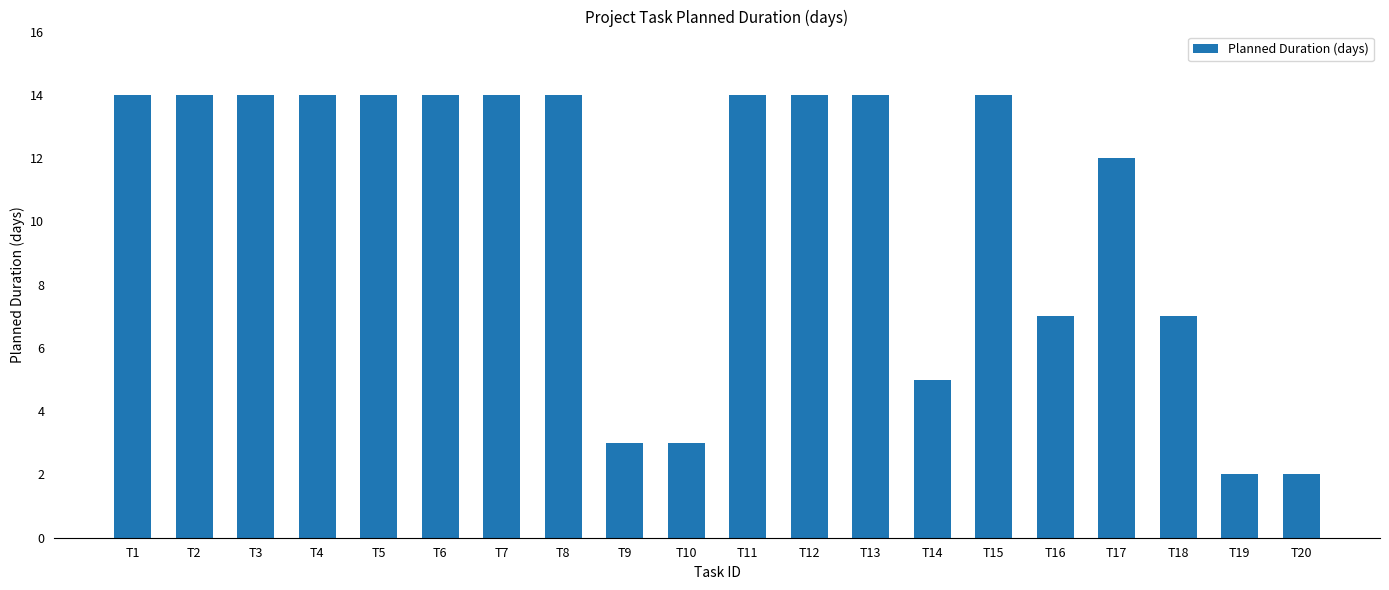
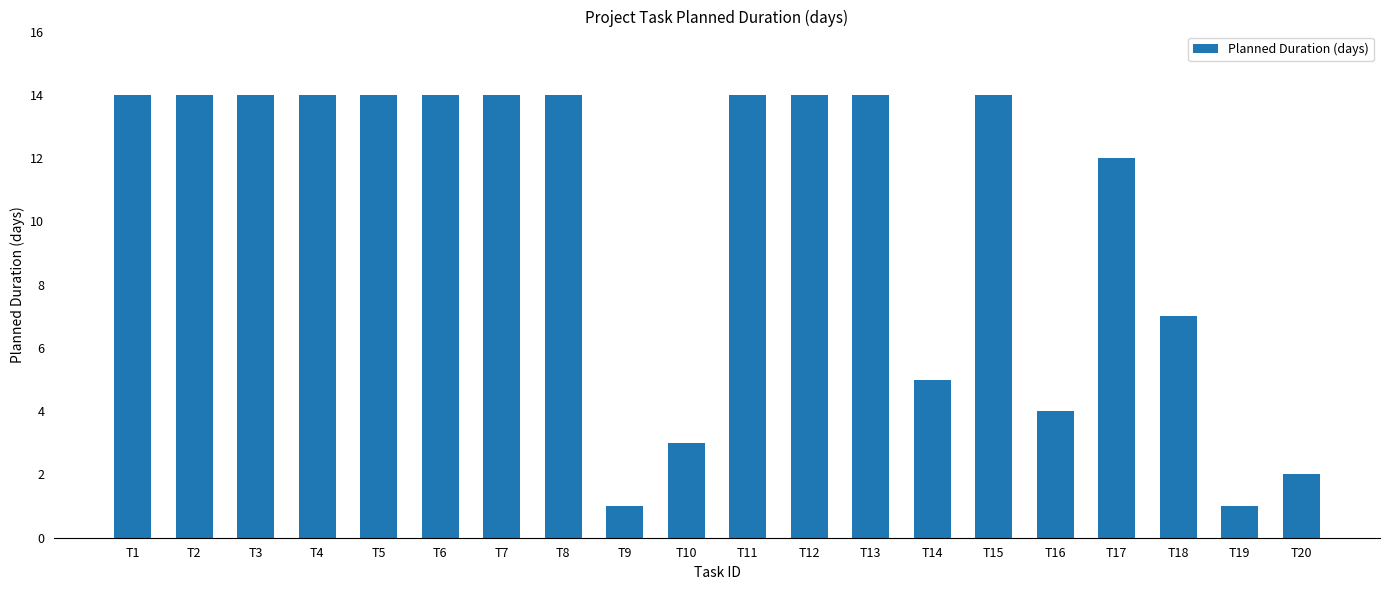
  {
    "T1": 14,
    "T2": 14,
    "T3": 14,
    "T4": 14,
    "T5": 14,
    "T6": 14,
    "T7": 14,
    "T8": 14,
-   "T9": 3,
+   "T9": 1,
    "T10": 3,
    "T11": 14,
    "T12": 14,
    "T13": 14,
    "T14": 5,
    "T15": 14,
-   "T16": 7,
+   "T16": 4,
    "T17": 12,
    "T18": 7,
-   "T19": 2,
+   "T19": 1,
    "T20": 2
  }
